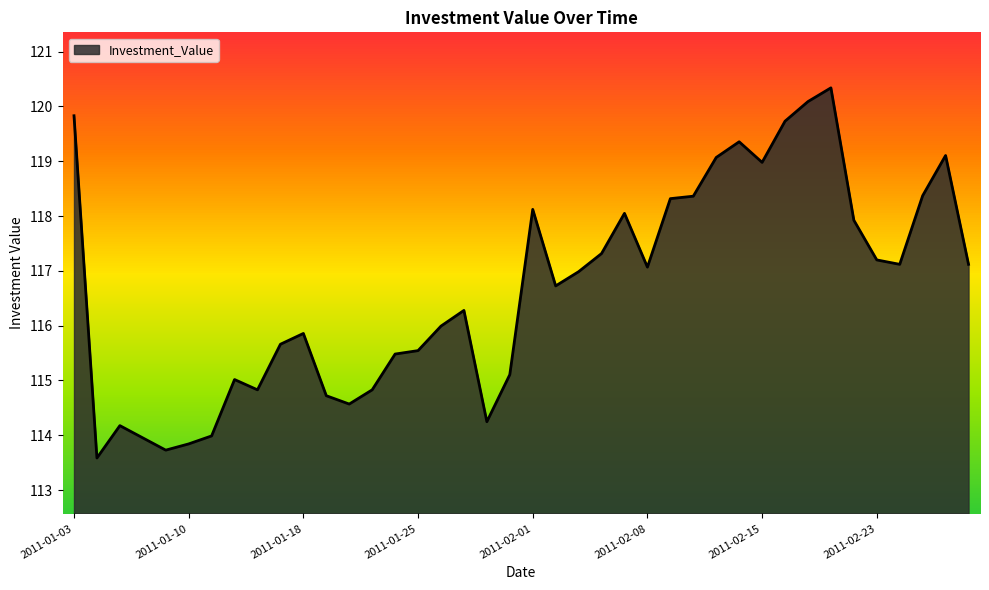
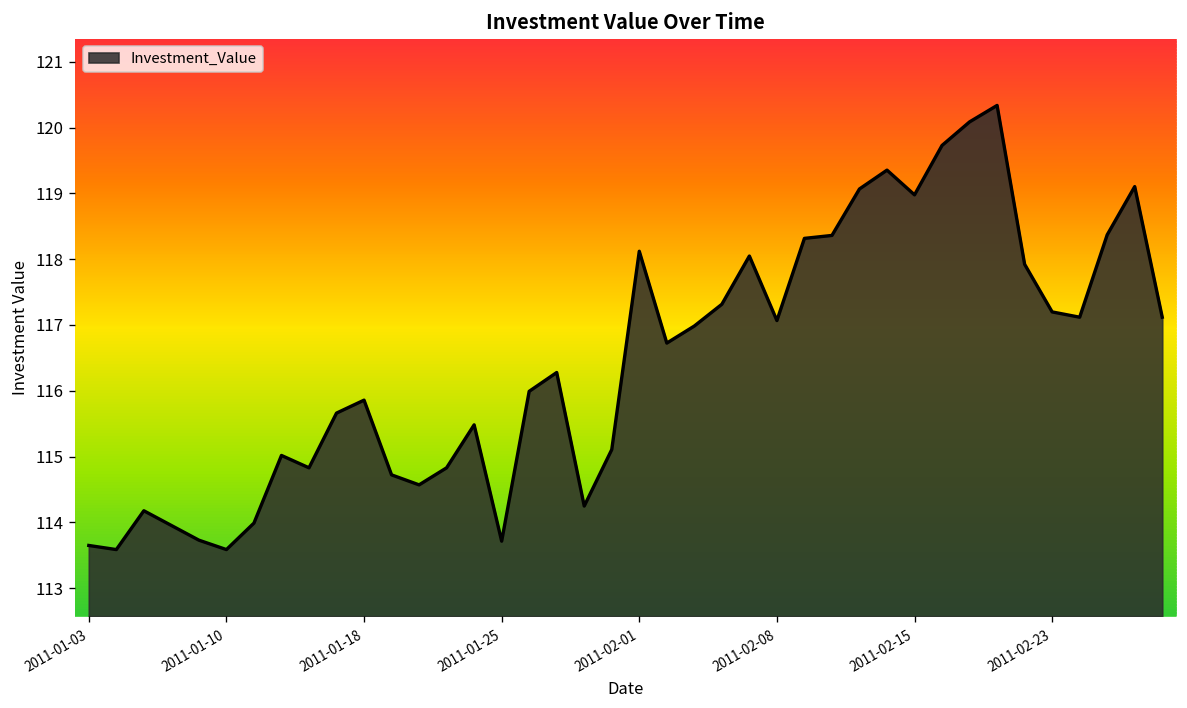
  {
    "Investment_Value": {
-     "2011-01-03": 119.8,
-     "2011-01-10": 113.8,
+     "2011-01-03": 113.6,
+     "2011-01-10": 113.6,
      "2011-01-18": 115.9,
-     "2011-01-25": 115.5,
+     "2011-01-25": 113.7,
      "2011-02-01": 118.1,
      "2011-02-08": 117.1,
      "2011-02-15": 119.0,
      "2011-02-23": 117.2
    }
  }
